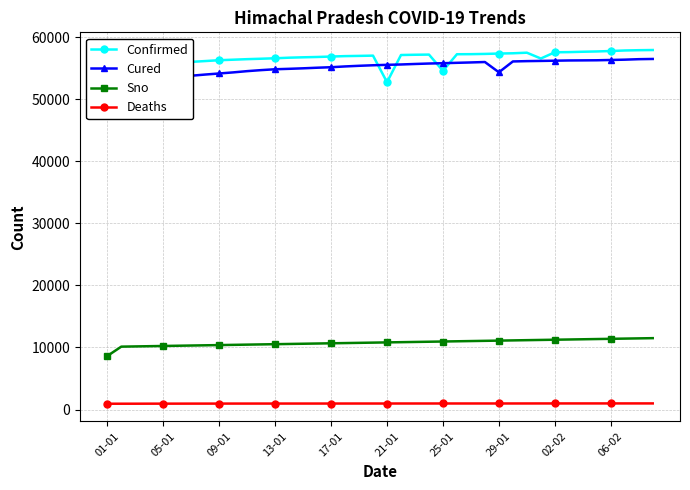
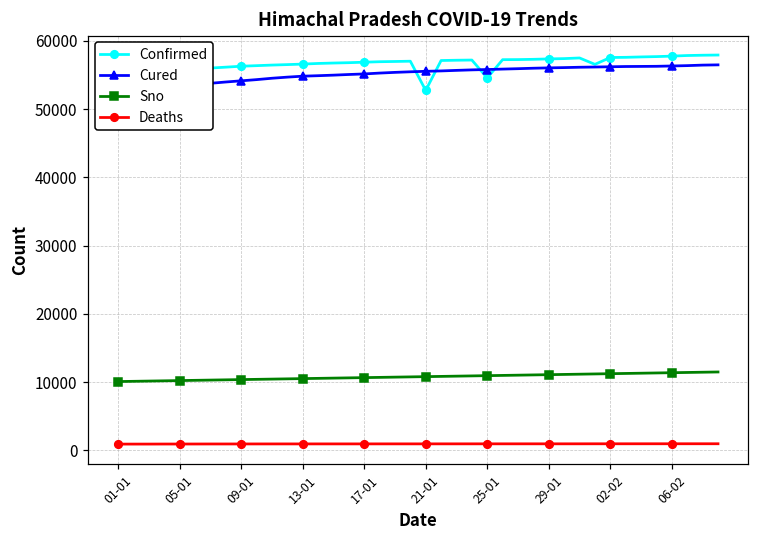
  {
    "Confirmed": {
      "09-01": 56000,
      "13-01": 57000,
      "17-01": 57000,
      "21-01": 53000,
      "25-01": 55000,
      "29-01": 57000,
      "02-02": 58000,
      "06-02": 58000
    },
    "Cured": {
      "09-01": 54000,
      "13-01": 55000,
      "17-01": 55000,
      "21-01": 56000,
      "25-01": 56000,
-     "29-01": 54000,
+     "29-01": 56000,
      "02-02": 56000,
      "06-02": 56000
    },
    "Sno": {
-     "01-01": 9000,
+     "01-01": 10000,
      "05-01": 10000,
      "09-01": 10000,
      "13-01": 11000,
      "17-01": 11000,
      "21-01": 11000,
      "25-01": 11000,
      "29-01": 11000,
      "02-02": 11000,
      "06-02": 11000
    },
    "Deaths": {
      "01-01": 1000,
      "05-01": 1000,
      "09-01": 1000,
      "13-01": 1000,
      "17-01": 1000,
      "21-01": 1000,
      "25-01": 1000,
      "29-01": 1000,
      "02-02": 1000,
      "06-02": 1000
    }
  }
